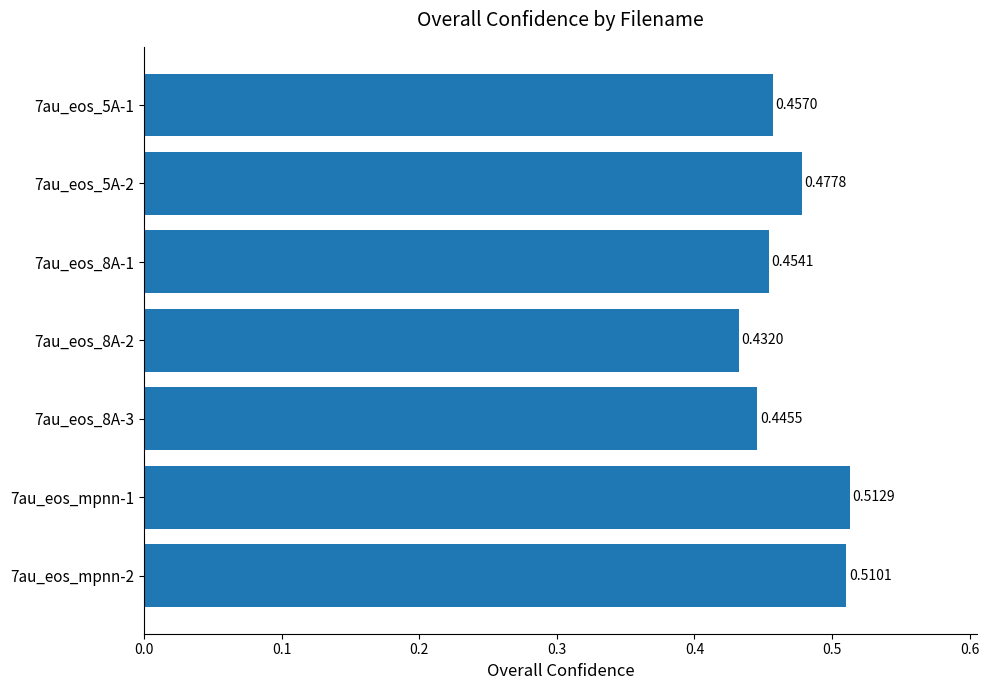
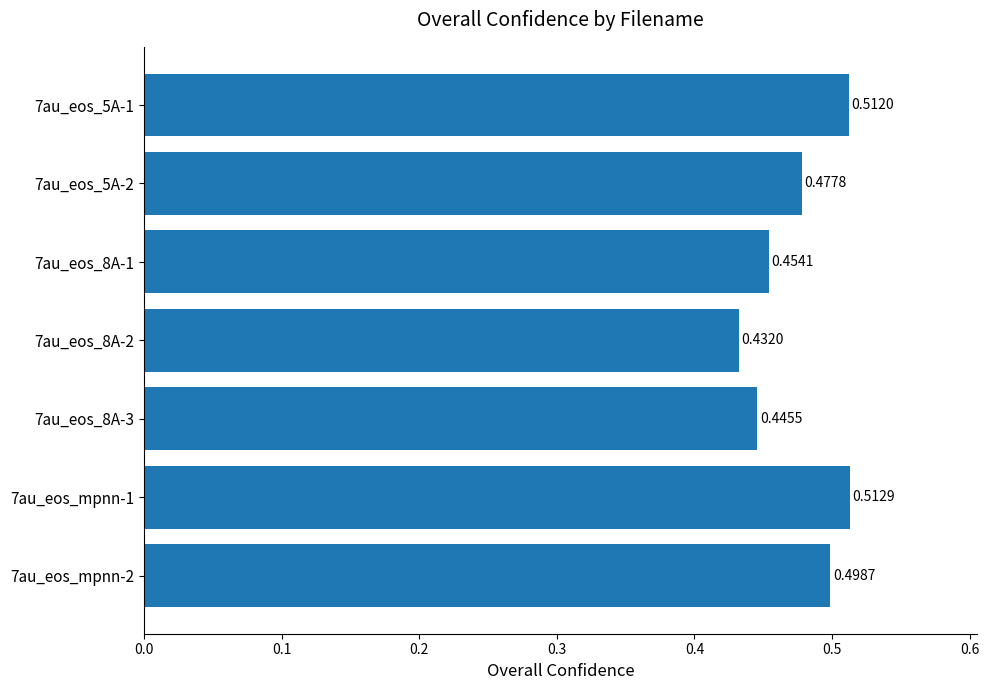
  {
-   "7au_eos_5A-1": 0.4570,
+   "7au_eos_5A-1": 0.5120,
    "7au_eos_5A-2": 0.4778,
    "7au_eos_8A-1": 0.4541,
    "7au_eos_8A-2": 0.4320,
    "7au_eos_8A-3": 0.4455,
    "7au_eos_mpnn-1": 0.5129,
-   "7au_eos_mpnn-2": 0.5101
+   "7au_eos_mpnn-2": 0.4987
  }
